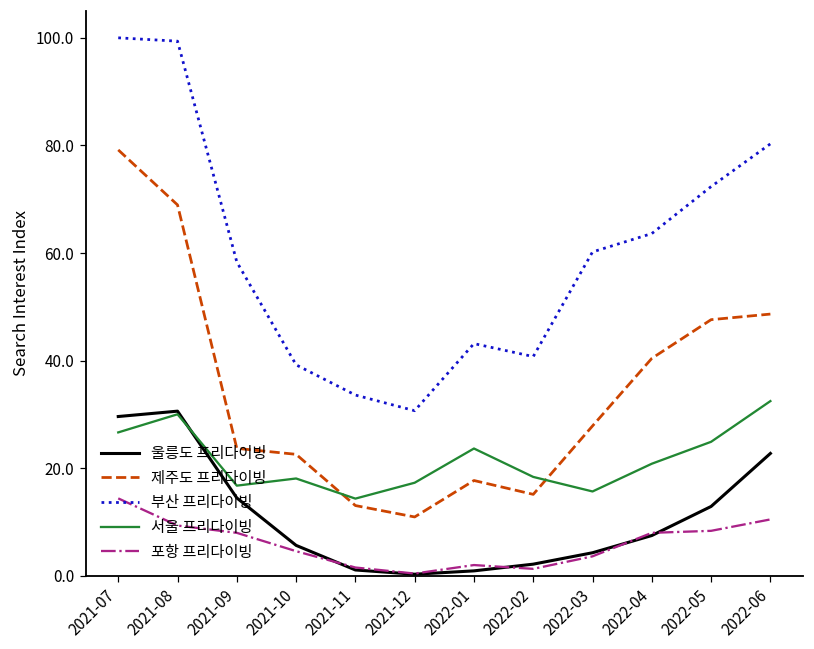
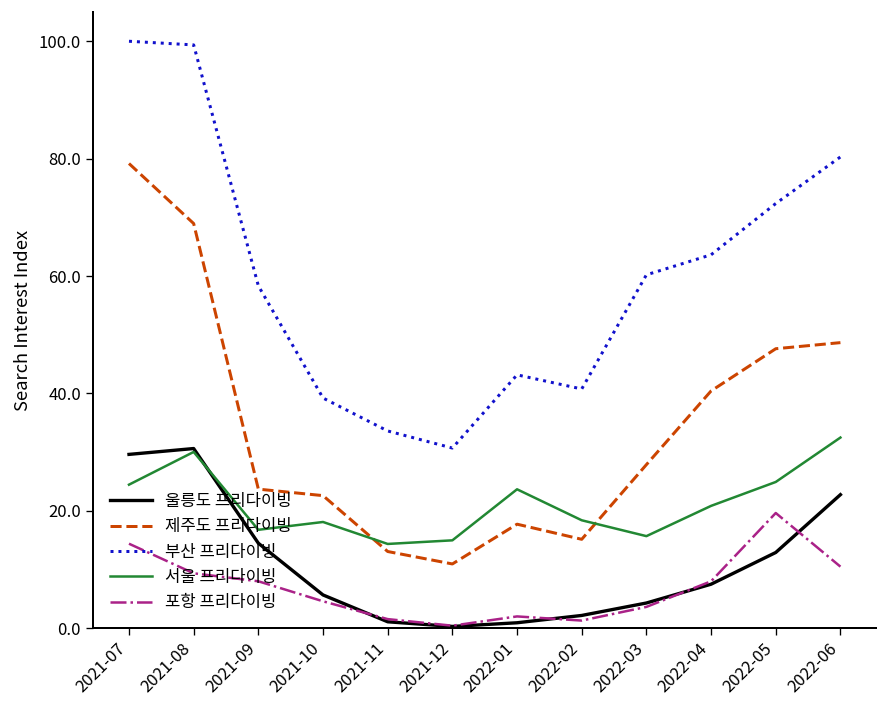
  {
    "울릉도 프리다이빙": {
      "2021-07": 30,
      "2021-08": 31,
      "2021-09": 14,
      "2021-10": 6,
      "2022-01": 1,
      "2022-02": 2,
      "2022-03": 4,
      "2022-05": 13,
      "2022-06": 23
    },
    "제주도 프리다이빙": {
      "2021-07": 79,
      "2021-08": 69,
      "2021-09": 24,
      "2021-10": 23,
      "2021-11": 13,
      "2021-12": 11,
      "2022-01": 18,
      "2022-02": 15,
      "2022-03": 28,
      "2022-04": 40,
      "2022-05": 48,
      "2022-06": 49
    },
    "부산 프리다이빙": {
      "2021-07": 100,
      "2021-08": 99,
      "2021-09": 58,
      "2021-10": 39,
      "2021-11": 34,
      "2021-12": 31,
      "2022-01": 43,
      "2022-02": 41,
      "2022-03": 60,
      "2022-04": 64,
      "2022-05": 72,
      "2022-06": 80
    },
    "서울 프리다이빙": {
-     "2021-07": 27,
+     "2021-07": 24,
      "2021-08": 30,
      "2021-09": 17,
      "2021-10": 18,
      "2021-11": 14,
-     "2021-12": 17,
+     "2021-12": 15,
      "2022-01": 24,
      "2022-02": 18,
      "2022-03": 16,
      "2022-04": 21,
      "2022-05": 25,
      "2022-06": 32
    },
    "포항 프리다이빙": {
      "2021-07": 14,
      "2021-08": 9,
      "2021-09": 8,
      "2021-10": 5,
      "2022-01": 2,
      "2022-02": 1,
      "2022-03": 4,
-     "2022-05": 8,
+     "2022-05": 20,
      "2022-06": 10
    }
  }
